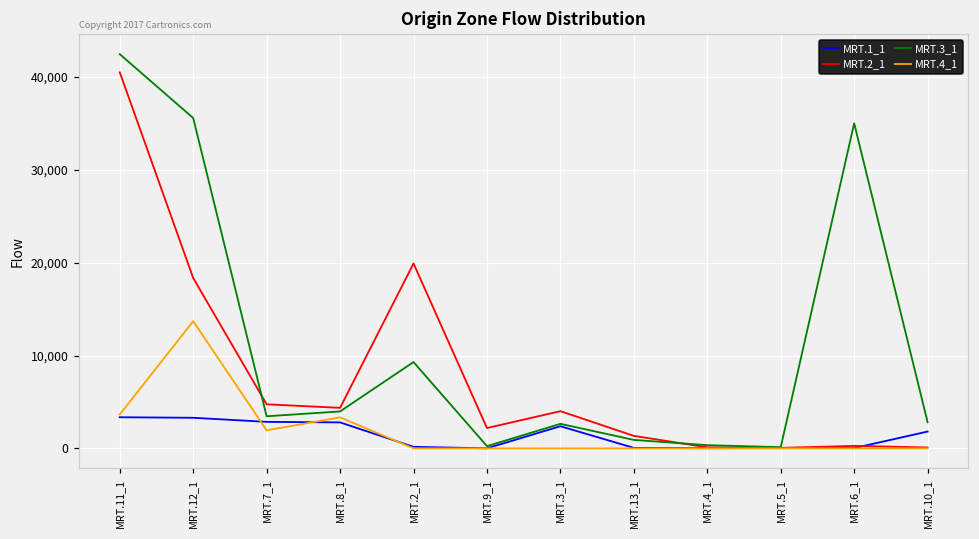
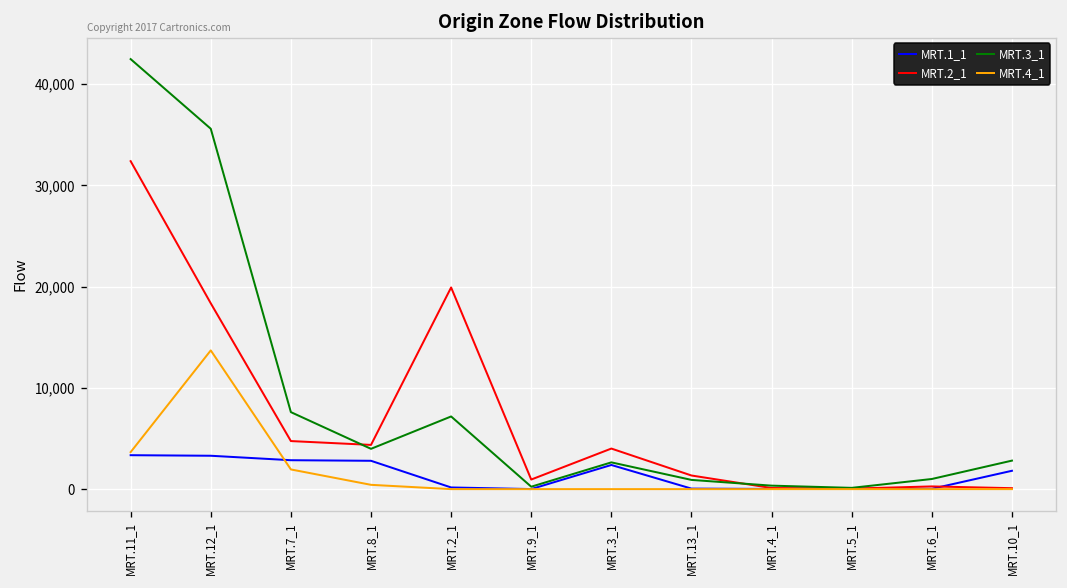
  {
    "MRT.1_1": {
      "MRT.12_1": "3,000",
      "MRT.7_1": "3,000",
      "MRT.8_1": "3,000",
      "MRT.10_1": "2,000"
    },
    "MRT.2_1": {
-     "MRT.11_1": "41,000",
+     "MRT.11_1": "32,000",
      "MRT.12_1": "18,000",
      "MRT.7_1": "5,000",
      "MRT.8_1": "4,000",
      "MRT.2_1": "20,000",
-     "MRT.9_1": "2,000",
+     "MRT.9_1": "1,000",
      "MRT.3_1": "4,000",
      "MRT.13_1": "1,000"
    },
    "MRT.3_1": {
      "MRT.12_1": "36,000",
-     "MRT.7_1": "3,000",
+     "MRT.7_1": "8,000",
      "MRT.8_1": "4,000",
-     "MRT.2_1": "9,000",
+     "MRT.2_1": "7,000",
      "MRT.13_1": "1,000",
-     "MRT.6_1": "35,000",
+     "MRT.6_1": "1,000",
      "MRT.10_1": "3,000"
    },
    "MRT.4_1": {
      "MRT.12_1": "14,000",
      "MRT.7_1": "2,000",
-     "MRT.8_1": "3,000",
+     "MRT.8_1": "0",
      "MRT.3_1": "0"
    }
  }
